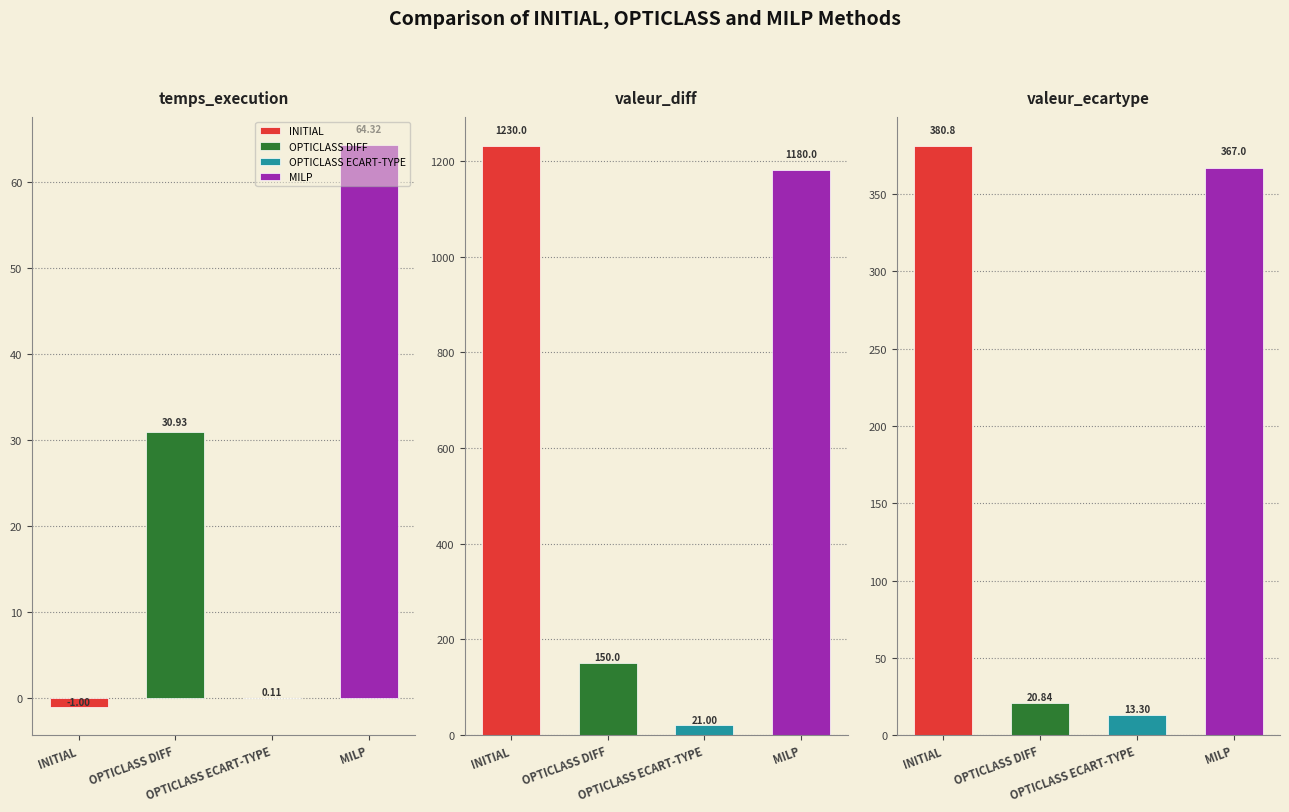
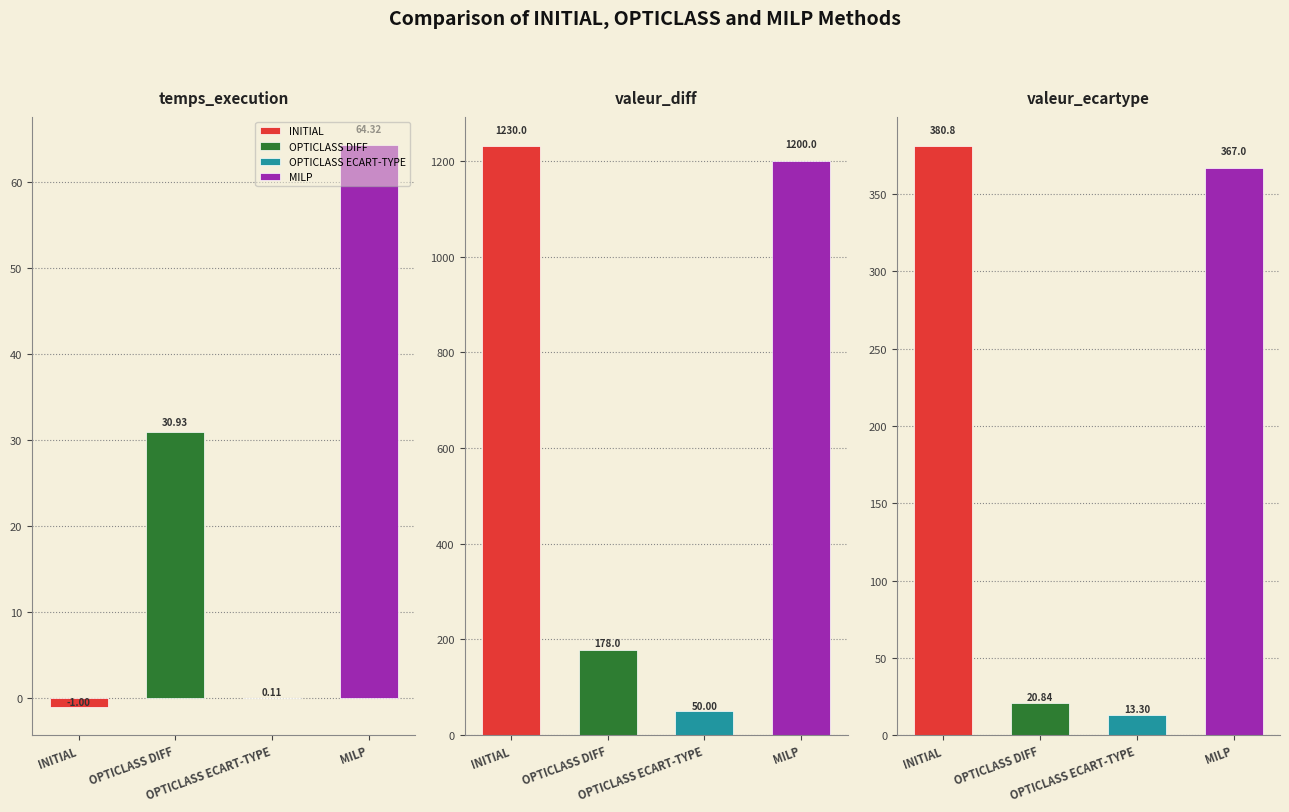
  {
    "temps_execution": {
      "INITIAL": -1.00,
      "OPTICLASS DIFF": 30.93,
      "OPTICLASS ECART-TYPE": 0.11
    },
    "valeur_diff": {
      "INITIAL": 1230.0,
-     "OPTICLASS DIFF": 150.0,
-     "OPTICLASS ECART-TYPE": 21.00,
-     "MILP": 1180.0
+     "OPTICLASS DIFF": 178.0,
+     "OPTICLASS ECART-TYPE": 50.00,
+     "MILP": 1200.0
    },
    "valeur_ecartype": {
      "INITIAL": 380.8,
      "OPTICLASS DIFF": 20.84,
      "OPTICLASS ECART-TYPE": 13.30,
      "MILP": 367.0
    }
  }
